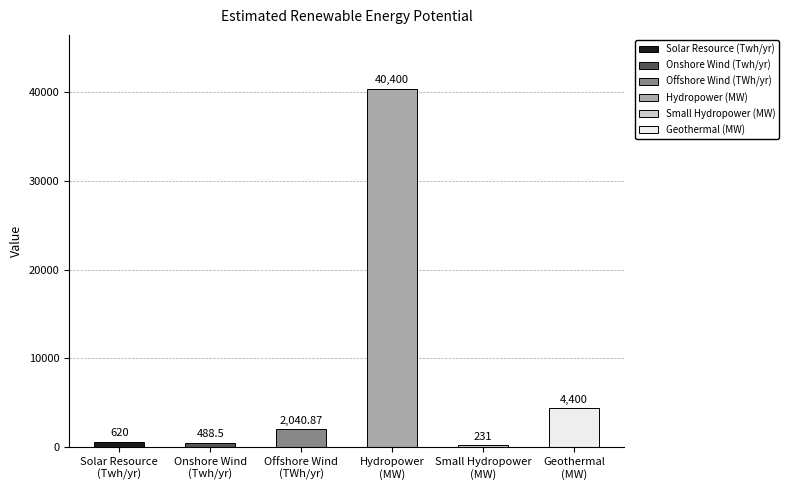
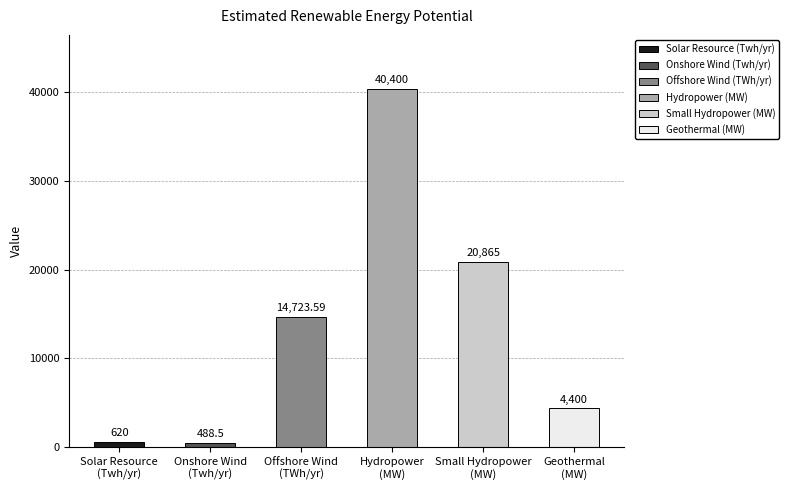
  {
    "Solar Resource (Twh/yr)": "620",
    "Onshore Wind (Twh/yr)": "488.5",
-   "Offshore Wind (TWh/yr)": "2,040.87",
+   "Offshore Wind (TWh/yr)": "14,723.59",
    "Hydropower (MW)": "40,400",
-   "Small Hydropower (MW)": "231",
+   "Small Hydropower (MW)": "20,865",
    "Geothermal (MW)": "4,400"
  }
